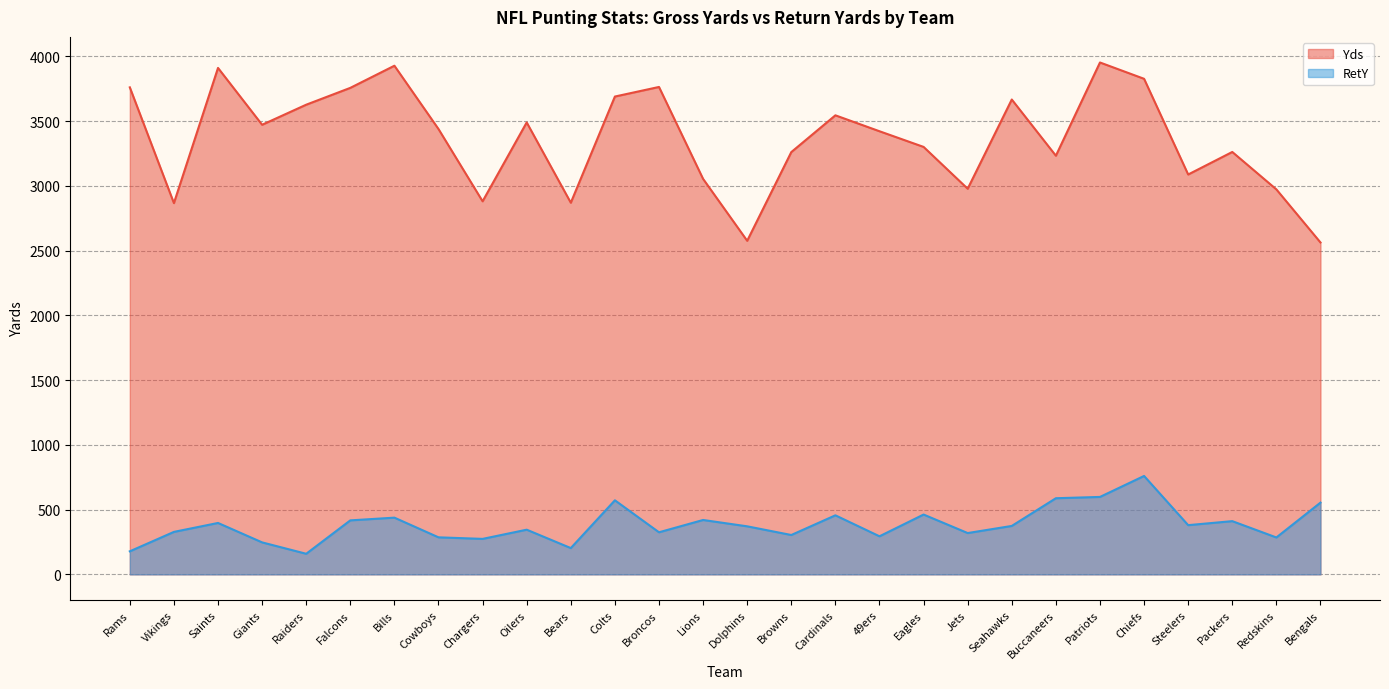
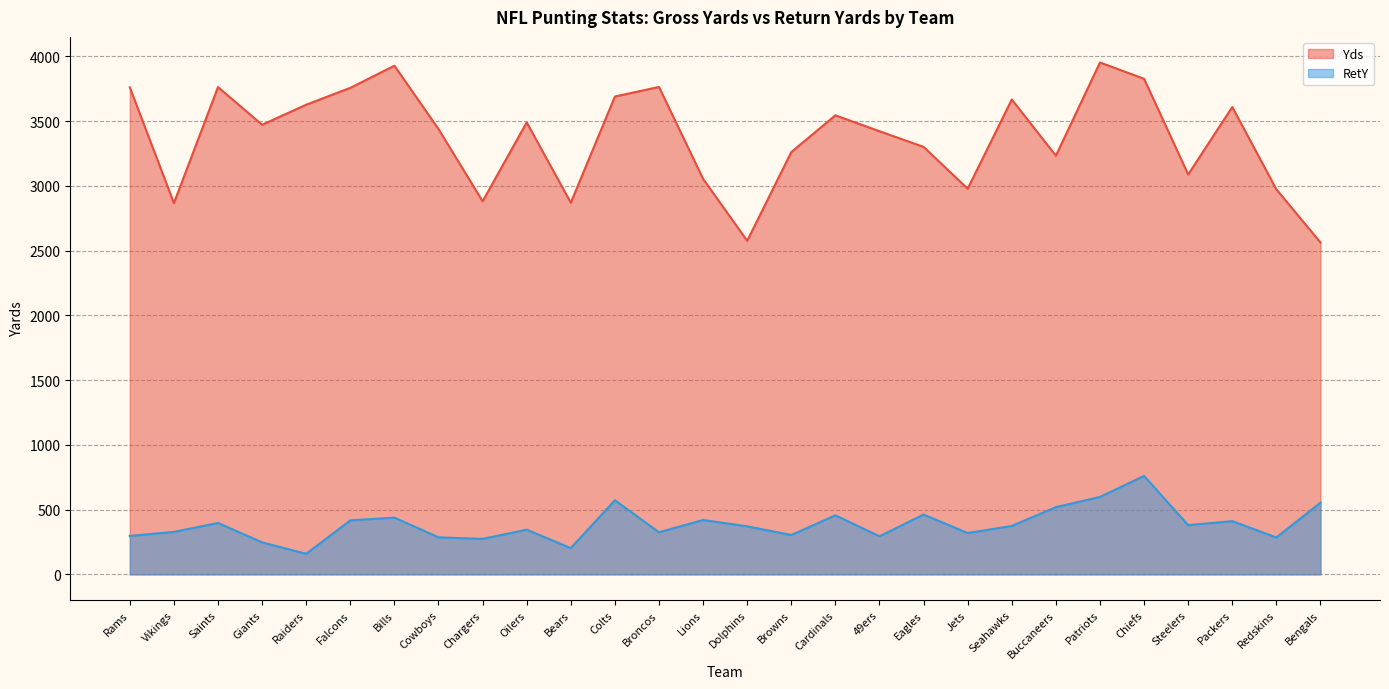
  {
    "Yds": {
      "Rams": 3760,
      "Vikings": 2870,
-     "Saints": 3910,
+     "Saints": 3760,
      "Giants": 3470,
      "Raiders": 3630,
      "Falcons": 3760,
      "Bills": 3930,
      "Cowboys": 3440,
      "Chargers": 2880,
      "Oilers": 3490,
      "Bears": 2870,
      "Colts": 3690,
      "Broncos": 3760,
      "Lions": 3050,
      "Dolphins": 2580,
      "Browns": 3260,
      "Cardinals": 3550,
      "49ers": 3420,
      "Eagles": 3300,
      "Jets": 2980,
      "Seahawks": 3670,
      "Buccaneers": 3230,
      "Patriots": 3950,
      "Chiefs": 3830,
      "Steelers": 3090,
-     "Packers": 3260,
+     "Packers": 3610,
      "Redskins": 2970,
      "Bengals": 2560
    },
    "RetY": {
-     "Rams": 180,
+     "Rams": 300,
      "Vikings": 330,
      "Saints": 400,
      "Giants": 250,
      "Raiders": 160,
      "Falcons": 420,
      "Bills": 440,
      "Cowboys": 290,
      "Chargers": 270,
      "Oilers": 350,
      "Bears": 200,
      "Colts": 570,
      "Broncos": 330,
      "Lions": 420,
      "Dolphins": 370,
      "Browns": 300,
      "Cardinals": 460,
      "49ers": 290,
      "Eagles": 460,
      "Jets": 320,
      "Seahawks": 370,
-     "Buccaneers": 590,
+     "Buccaneers": 520,
      "Patriots": 600,
      "Chiefs": 760,
      "Steelers": 380,
      "Packers": 410,
      "Redskins": 290,
      "Bengals": 550
    }
  }
